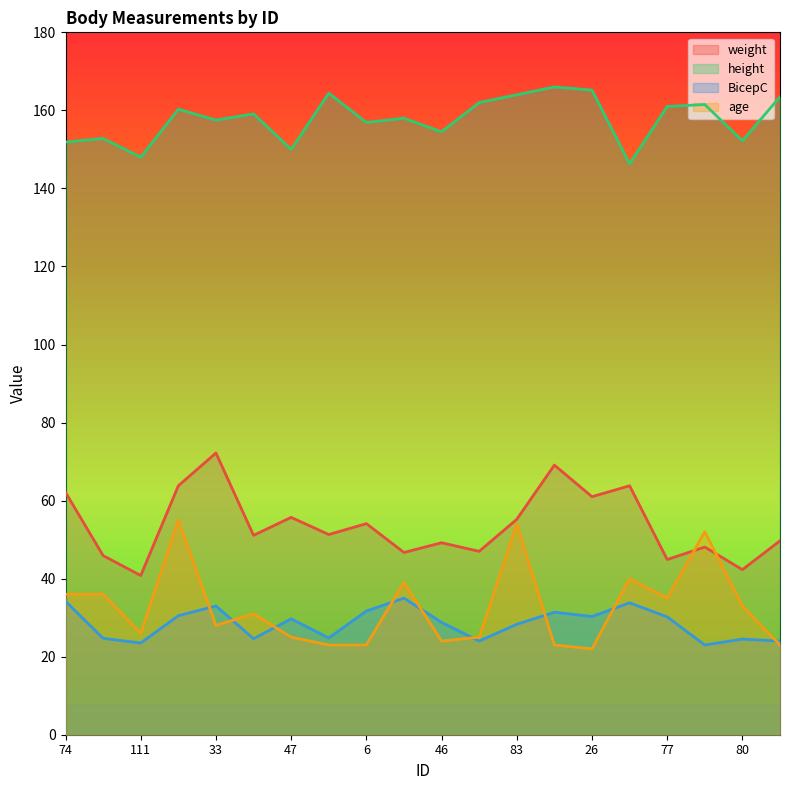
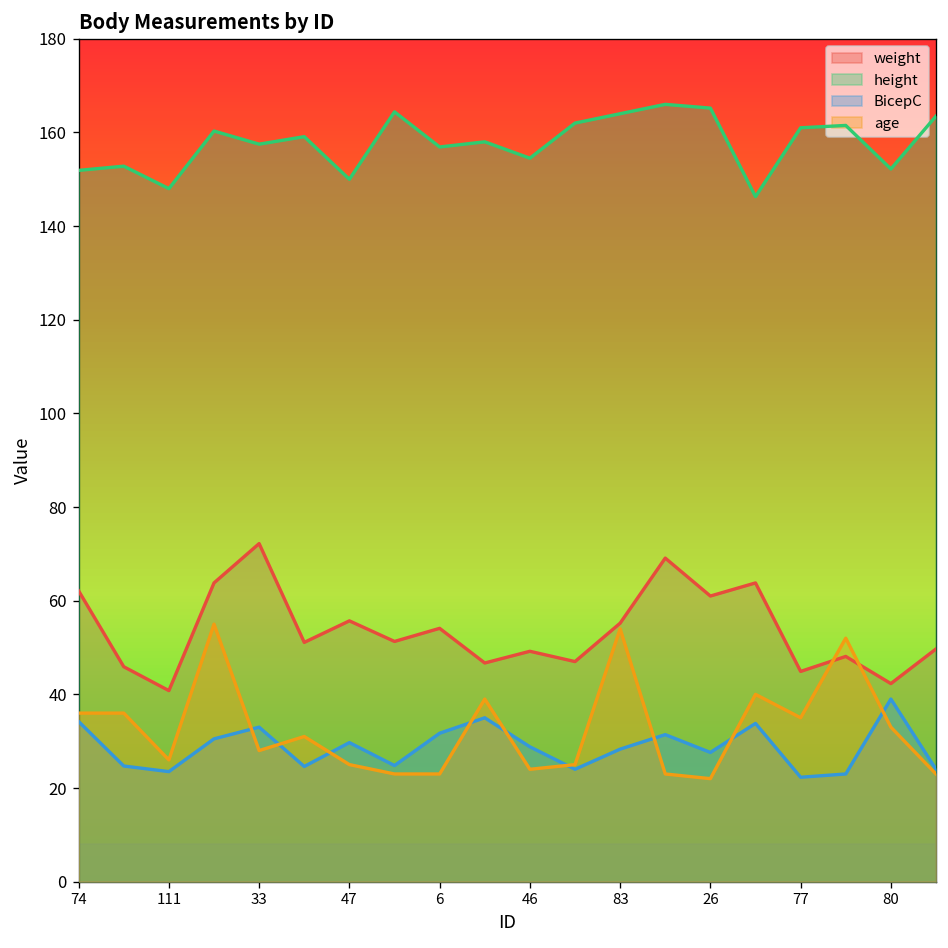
  {
    "height": {
      "74": 152,
      "111": 148,
      "33": 158,
      "47": 150,
      "6": 157,
      "46": 155,
      "83": 164,
      "26": 165,
      "77": 161,
      "80": 152
    },
    "BicepC": {
      "74": 34,
      "111": 24,
      "33": 33,
      "47": 30,
      "6": 32,
      "46": 29,
      "83": 28,
-     "26": 30,
-     "77": 30,
-     "80": 25
+     "26": 28,
+     "77": 22,
+     "80": 39
    }
  }
